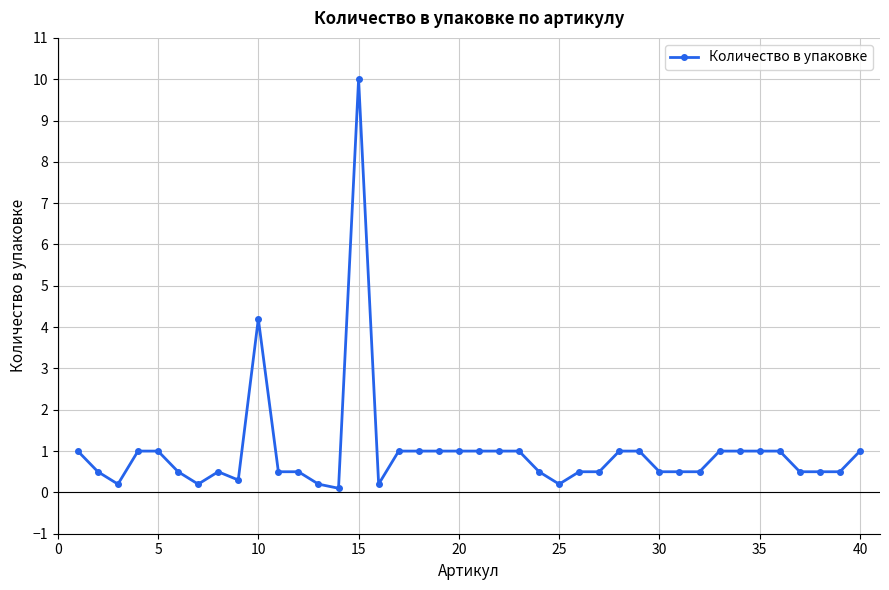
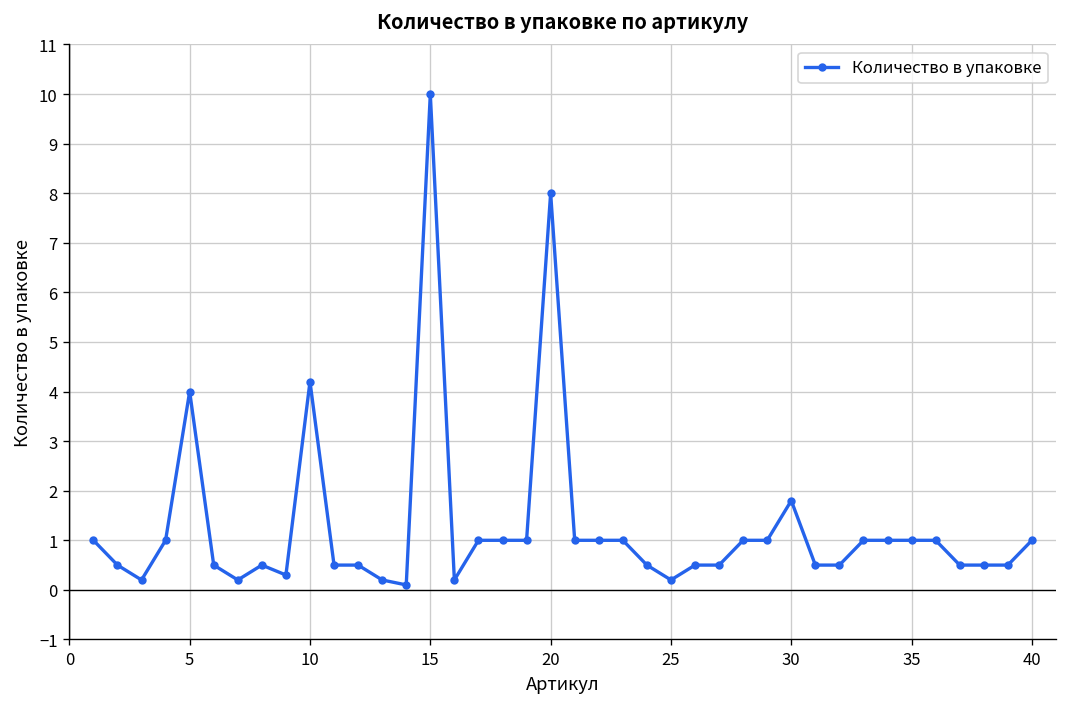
  {
-   "5": 1,
+   "5": 4,
    "10": 4.2,
    "15": 10.0,
-   "20": 1,
+   "20": 8,
    "25": 0.2,
-   "30": 0.5,
+   "30": 1.8,
    "35": 1.0,
    "40": 1.0
  }
